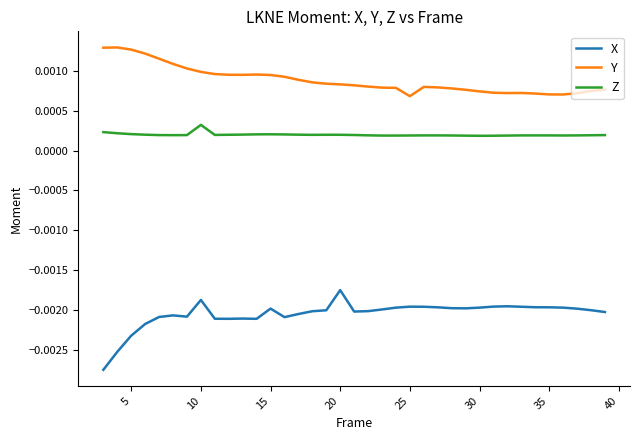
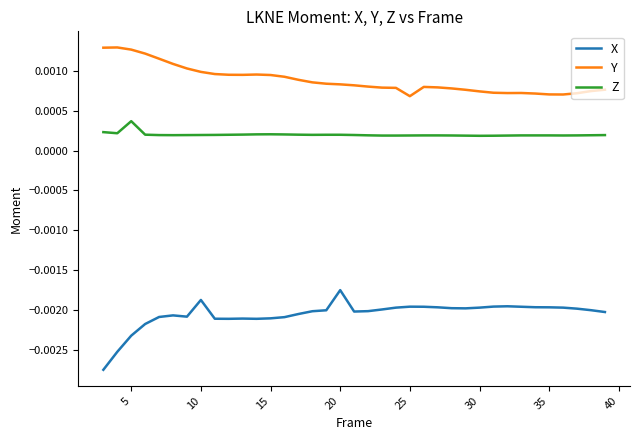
  {
    "X": {
      "5": -0.0023,
      "10": -0.0019,
-     "15": -0.0020,
+     "15": -0.0021,
      "20": -0.0017,
      "25": -0.0020,
      "30": -0.0020,
      "35": -0.0020
    },
    "Y": {
      "5": 0.0013,
      "10": 0.0010,
      "15": 0.0009,
      "20": 0.0008,
      "25": 0.0007,
      "30": 0.0007,
      "35": 0.0007
    },
    "Z": {
-     "5": 0.0002,
-     "10": 0.0003,
+     "5": 0.0004,
+     "10": 0.0002,
      "15": 0.0002,
      "20": 0.0002,
      "25": 0.0002,
      "30": 0.0002,
      "35": 0.0002
    }
  }
